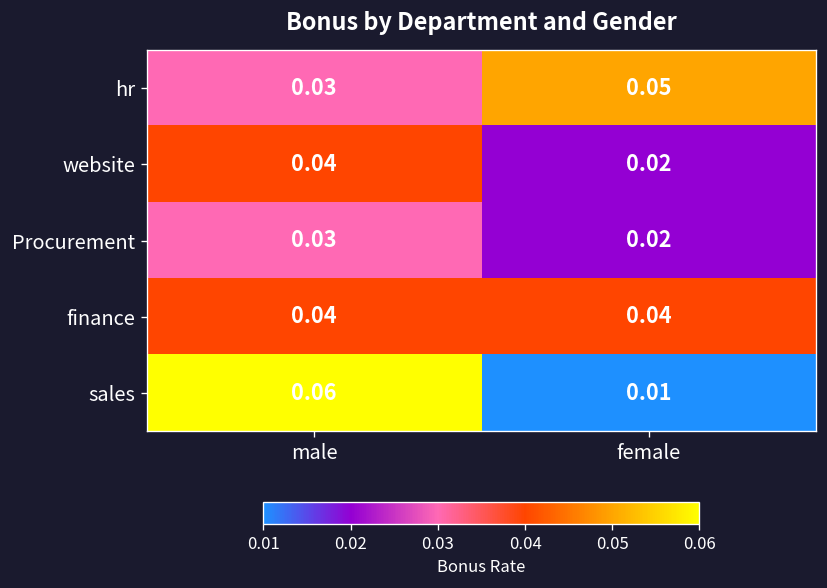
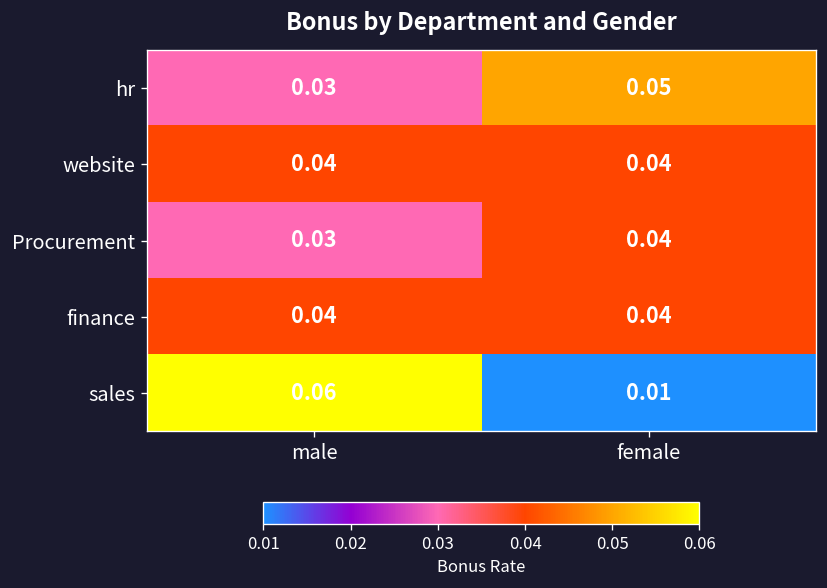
  {
    "hr": {
      "male": 0.03,
      "female": 0.05
    },
    "website": {
      "male": 0.04,
-     "female": 0.02
+     "female": 0.04
    },
    "Procurement": {
      "male": 0.03,
-     "female": 0.02
+     "female": 0.04
    },
    "finance": {
      "male": 0.04,
      "female": 0.04
    },
    "sales": {
      "male": 0.06,
      "female": 0.01
    }
  }
